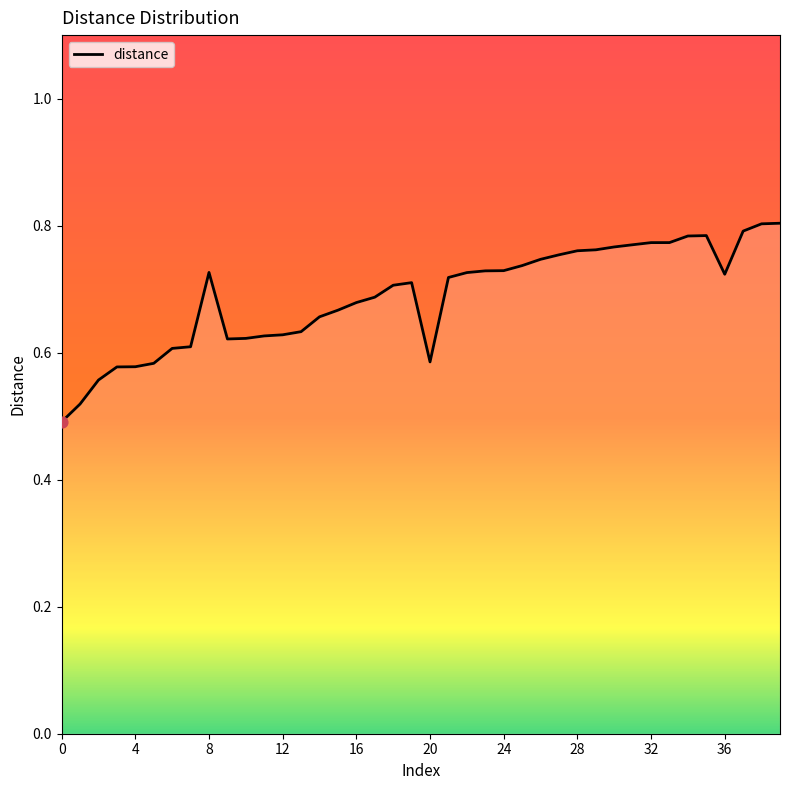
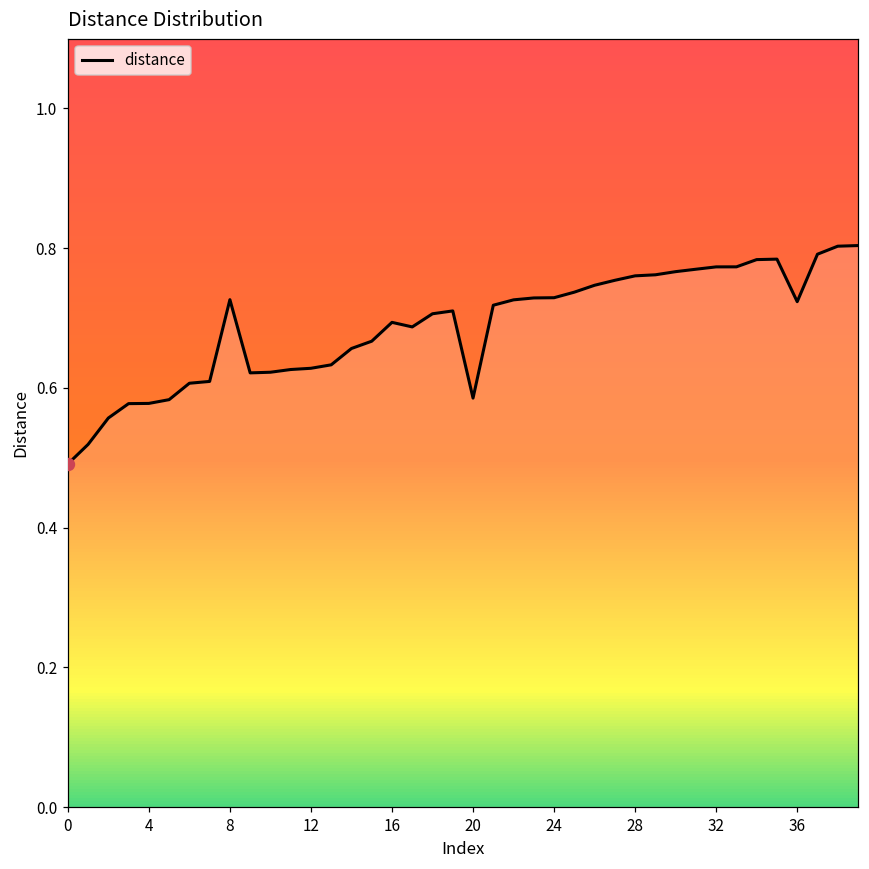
  {
    "distance": {
      "4": 0.58,
      "8": 0.73,
      "12": 0.63,
-     "16": 0.68,
+     "16": 0.69,
      "20": 0.59,
      "24": 0.73,
      "28": 0.76,
      "32": 0.77,
      "36": 0.72
    }
  }
